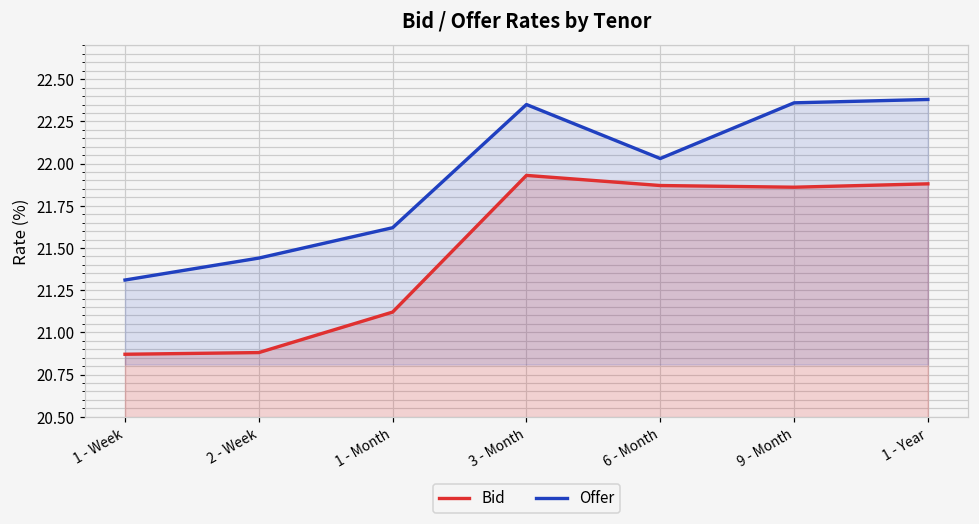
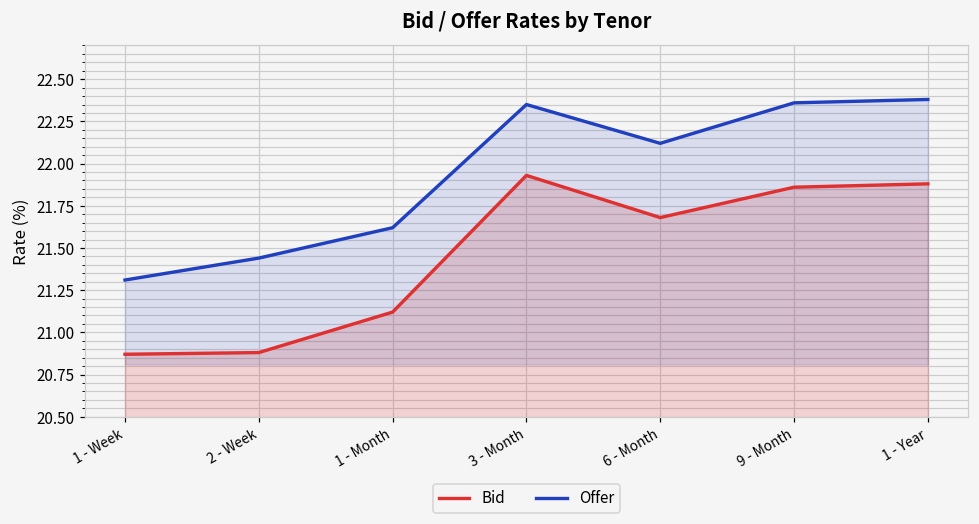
  {
    "Bid": {
      "1 - Week": 20.87,
      "2 - Week": 20.88,
      "1 - Month": 21.12,
      "3 - Month": 21.93,
-     "6 - Month": 21.87,
+     "6 - Month": 21.68,
      "9 - Month": 21.86,
      "1 - Year": 21.88
    },
    "Offer": {
      "1 - Week": 21.31,
      "2 - Week": 21.44,
      "1 - Month": 21.62,
      "3 - Month": 22.35,
-     "6 - Month": 22.03,
+     "6 - Month": 22.12,
      "9 - Month": 22.36,
      "1 - Year": 22.38
    }
  }
